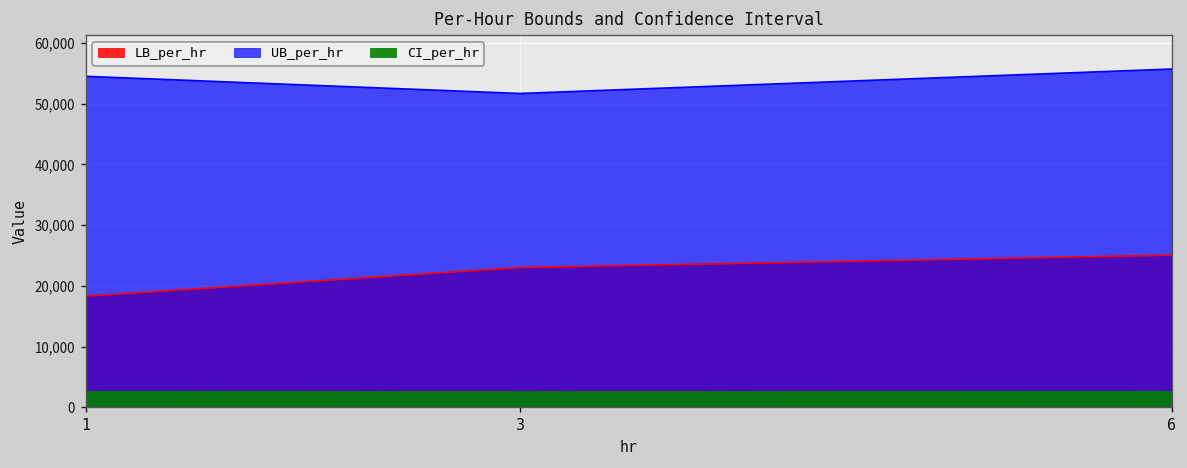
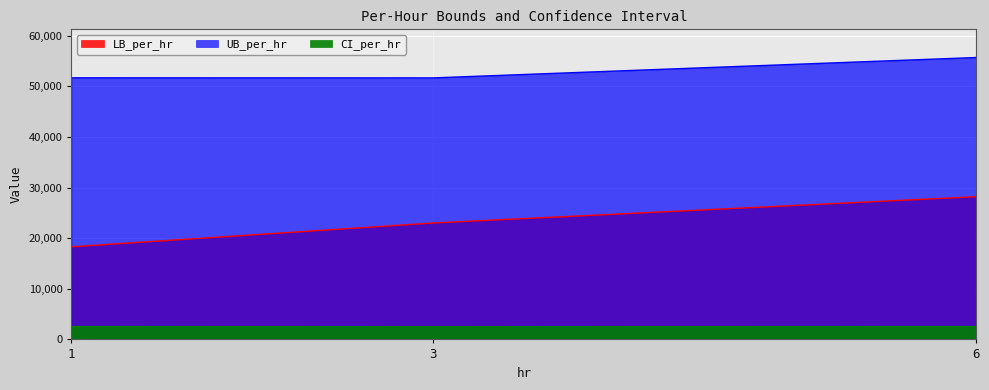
  {
    "LB_per_hr": {
      "1": "18,000",
      "3": "23,000",
-     "6": "25,000"
+     "6": "28,000"
    },
    "UB_per_hr": {
-     "1": "55,000",
+     "1": "52,000",
      "3": "52,000",
      "6": "56,000"
    },
    "CI_per_hr": {
      "1": "3,000",
      "3": "3,000",
      "6": "3,000"
    }
  }
